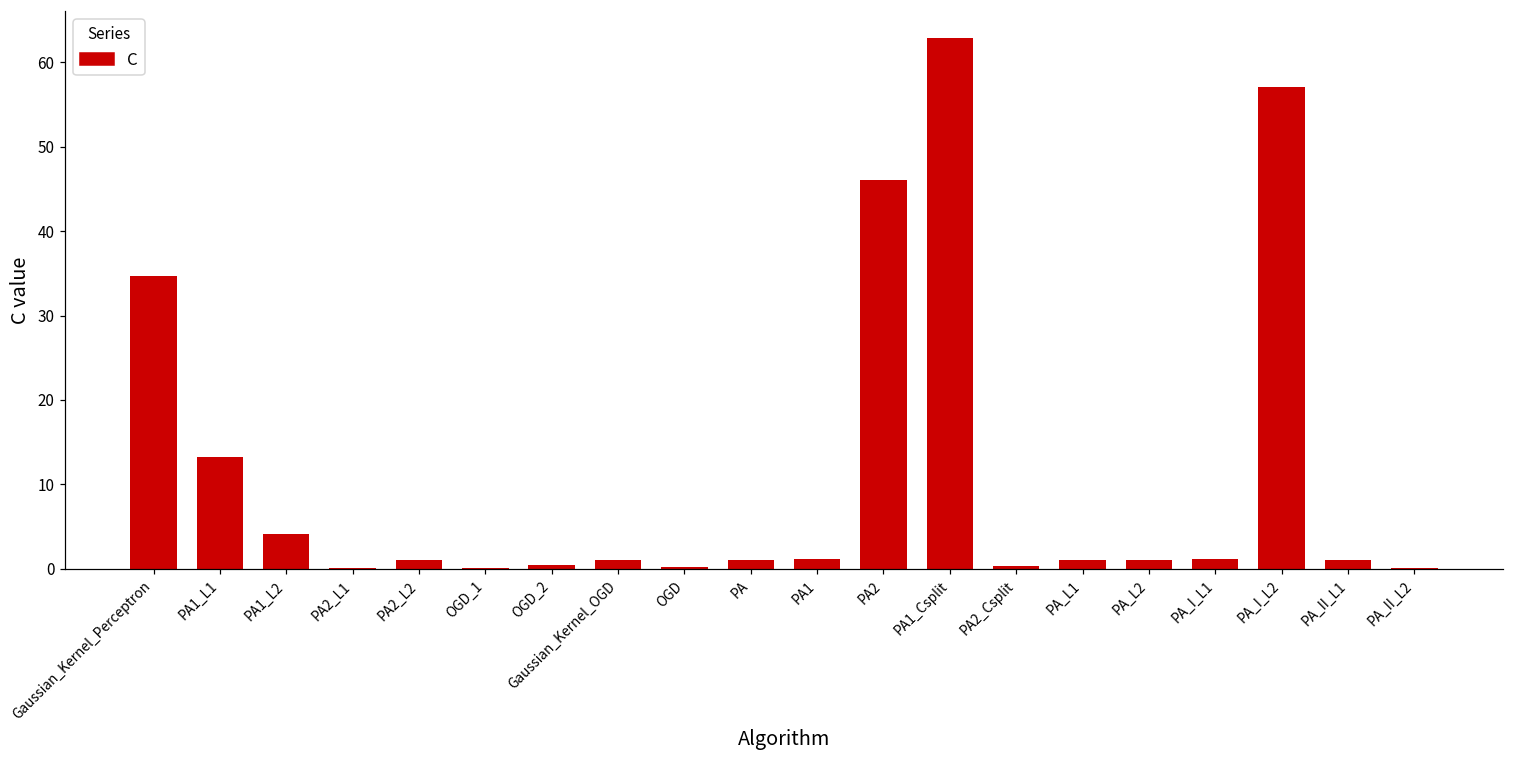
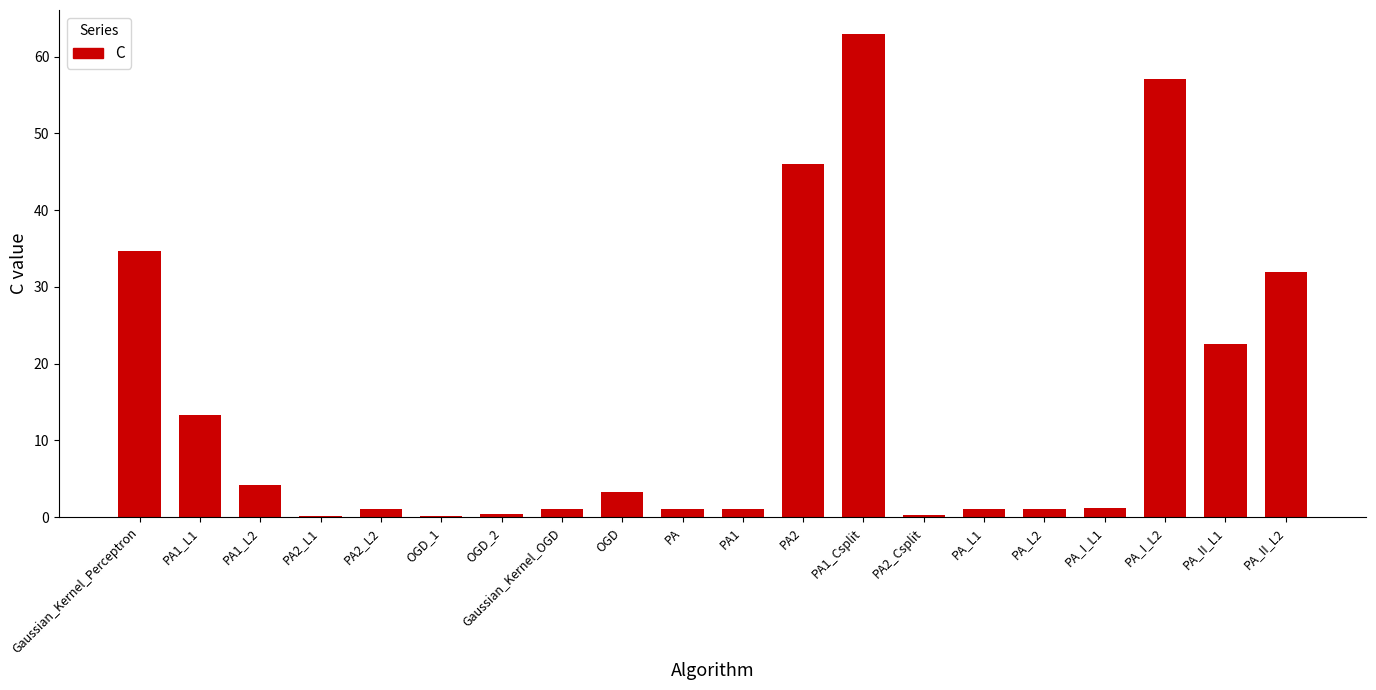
  {
    "Gaussian_Kernel_Perceptron": 35,
    "PA1_L1": 13,
    "PA1_L2": 4,
    "PA2_L2": 1,
    "OGD_2": 0,
    "Gaussian_Kernel_OGD": 1,
-   "OGD": 0,
+   "OGD": 3,
    "PA": 1,
    "PA1": 1,
    "PA2": 46,
    "PA1_Csplit": 63,
    "PA2_Csplit": 0,
    "PA_L1": 1,
    "PA_L2": 1,
    "PA_I_L1": 1,
    "PA_I_L2": 57,
-   "PA_II_L1": 1,
-   "PA_II_L2": 0
+   "PA_II_L1": 23,
+   "PA_II_L2": 32
  }
